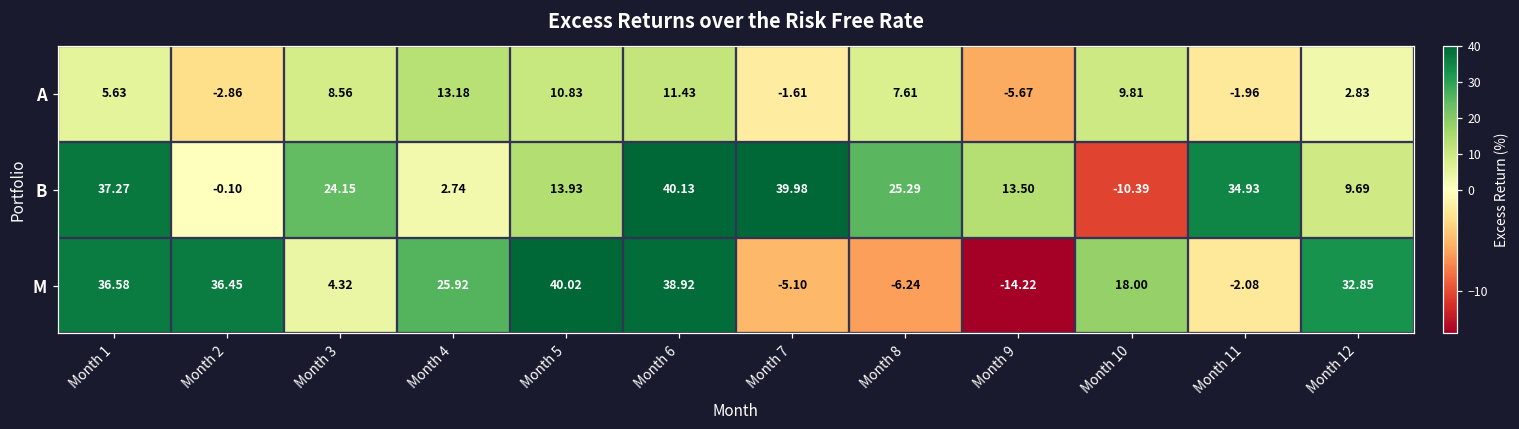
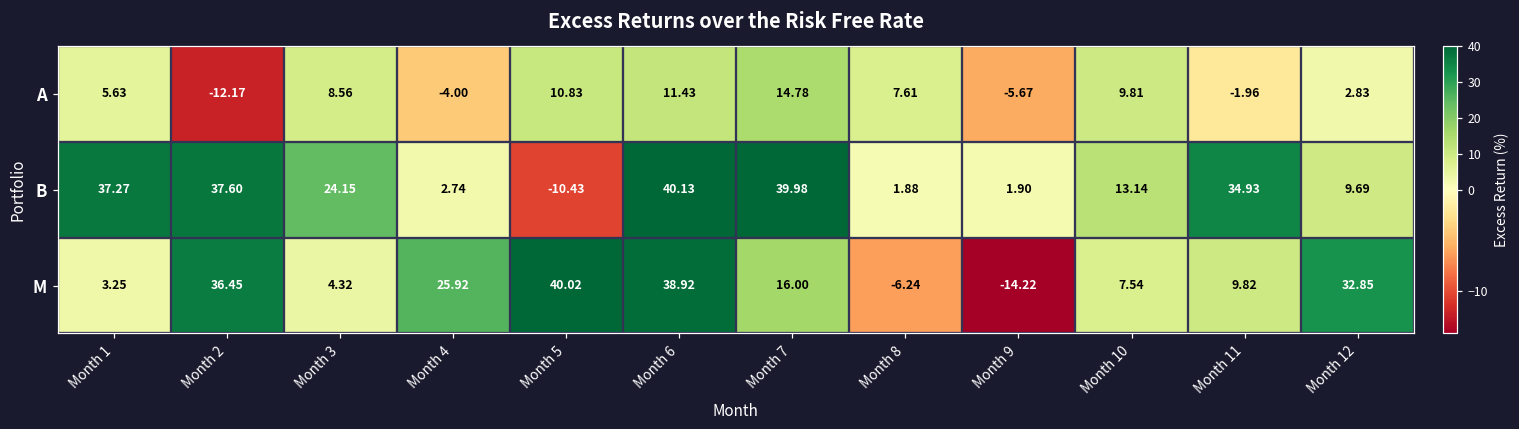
  {
    "A": {
      "Month 1": 5.63,
-     "Month 2": -2.86,
+     "Month 2": -12.17,
      "Month 3": 8.56,
-     "Month 4": 13.18,
+     "Month 4": -4.00,
      "Month 5": 10.83,
      "Month 6": 11.43,
-     "Month 7": -1.61,
+     "Month 7": 14.78,
      "Month 8": 7.61,
      "Month 9": -5.67,
      "Month 10": 9.81,
      "Month 11": -1.96,
      "Month 12": 2.83
    },
    "B": {
      "Month 1": 37.27,
-     "Month 2": -0.10,
+     "Month 2": 37.60,
      "Month 3": 24.15,
      "Month 4": 2.74,
-     "Month 5": 13.93,
+     "Month 5": -10.43,
      "Month 6": 40.13,
      "Month 7": 39.98,
-     "Month 8": 25.29,
-     "Month 9": 13.50,
-     "Month 10": -10.39,
+     "Month 8": 1.88,
+     "Month 9": 1.90,
+     "Month 10": 13.14,
      "Month 11": 34.93,
      "Month 12": 9.69
    },
    "M": {
-     "Month 1": 36.58,
+     "Month 1": 3.25,
      "Month 2": 36.45,
      "Month 3": 4.32,
      "Month 4": 25.92,
      "Month 5": 40.02,
      "Month 6": 38.92,
-     "Month 7": -5.10,
+     "Month 7": 16.00,
      "Month 8": -6.24,
      "Month 9": -14.22,
-     "Month 10": 18.00,
-     "Month 11": -2.08,
+     "Month 10": 7.54,
+     "Month 11": 9.82,
      "Month 12": 32.85
    }
  }
